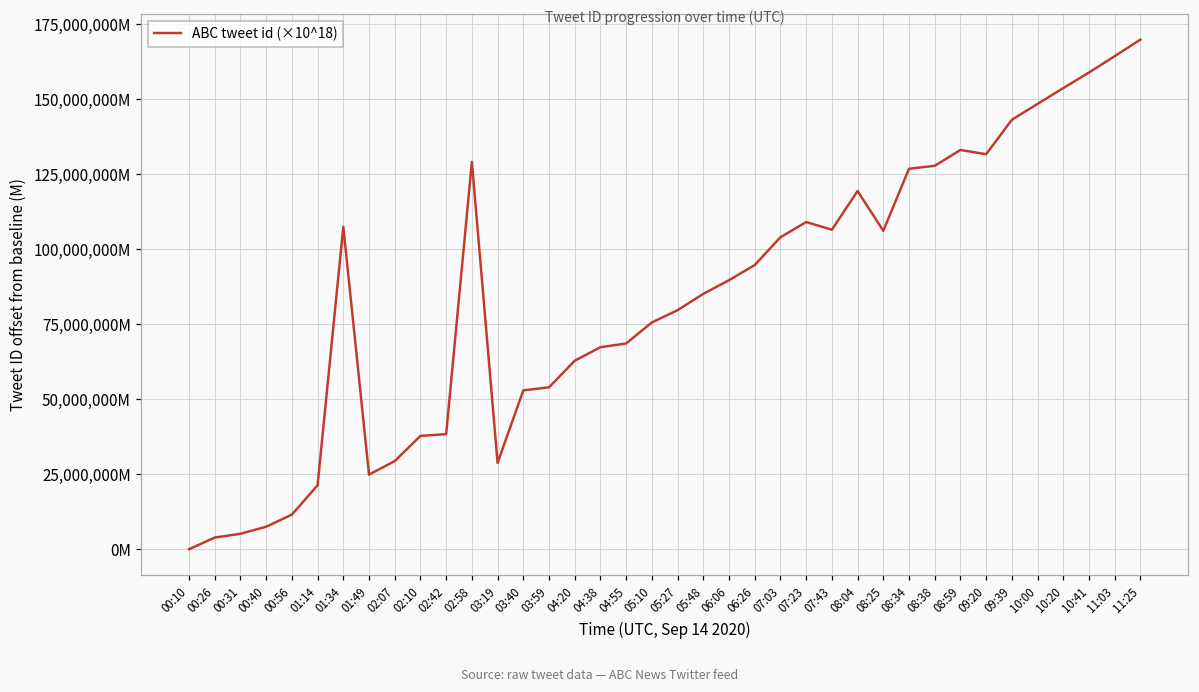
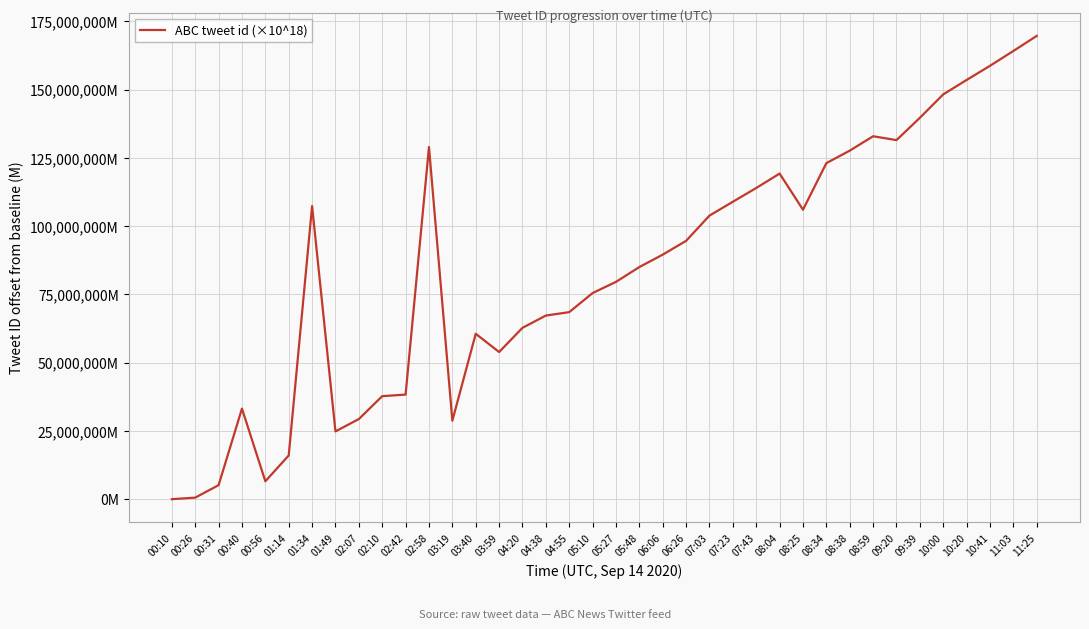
  {
    "00:10": "0",
-   "00:26": "4,000,000,000,000",
+   "00:26": "1,000,000,000,000",
    "00:31": "5,000,000,000,000",
-   "00:40": "7,000,000,000,000",
-   "00:56": "12,000,000,000,000",
-   "01:14": "21,000,000,000,000",
+   "00:40": "33,000,000,000,000",
+   "00:56": "7,000,000,000,000",
+   "01:14": "16,000,000,000,000",
    "01:34": "107,000,000,000,000",
    "01:49": "25,000,000,000,000",
    "02:07": "29,000,000,000,000",
    "02:10": "38,000,000,000,000",
    "02:42": "38,000,000,000,000",
    "02:58": "129,000,000,000,000",
    "03:19": "29,000,000,000,000",
-   "03:40": "53,000,000,000,000",
+   "03:40": "61,000,000,000,000",
    "03:59": "54,000,000,000,000",
    "04:20": "63,000,000,000,000",
    "04:38": "67,000,000,000,000",
    "04:55": "69,000,000,000,000",
    "05:10": "76,000,000,000,000",
    "05:27": "80,000,000,000,000",
    "05:48": "85,000,000,000,000",
    "06:06": "90,000,000,000,000",
    "06:26": "95,000,000,000,000",
    "07:03": "104,000,000,000,000",
    "07:23": "109,000,000,000,000",
-   "07:43": "106,000,000,000,000",
+   "07:43": "114,000,000,000,000",
    "08:04": "119,000,000,000,000",
    "08:25": "106,000,000,000,000",
-   "08:34": "127,000,000,000,000",
+   "08:34": "123,000,000,000,000",
    "08:38": "128,000,000,000,000",
    "08:59": "133,000,000,000,000",
    "09:20": "132,000,000,000,000",
-   "09:39": "143,000,000,000,000",
+   "09:39": "140,000,000,000,000",
    "10:00": "148,000,000,000,000",
    "10:20": "154,000,000,000,000",
    "10:41": "159,000,000,000,000",
    "11:03": "164,000,000,000,000",
    "11:25": "170,000,000,000,000"
  }
